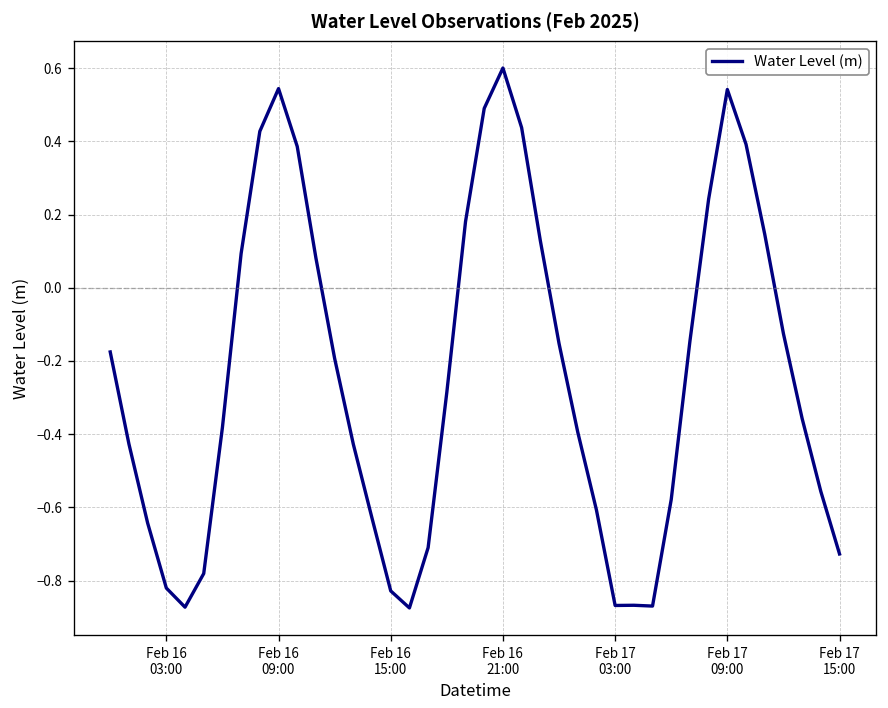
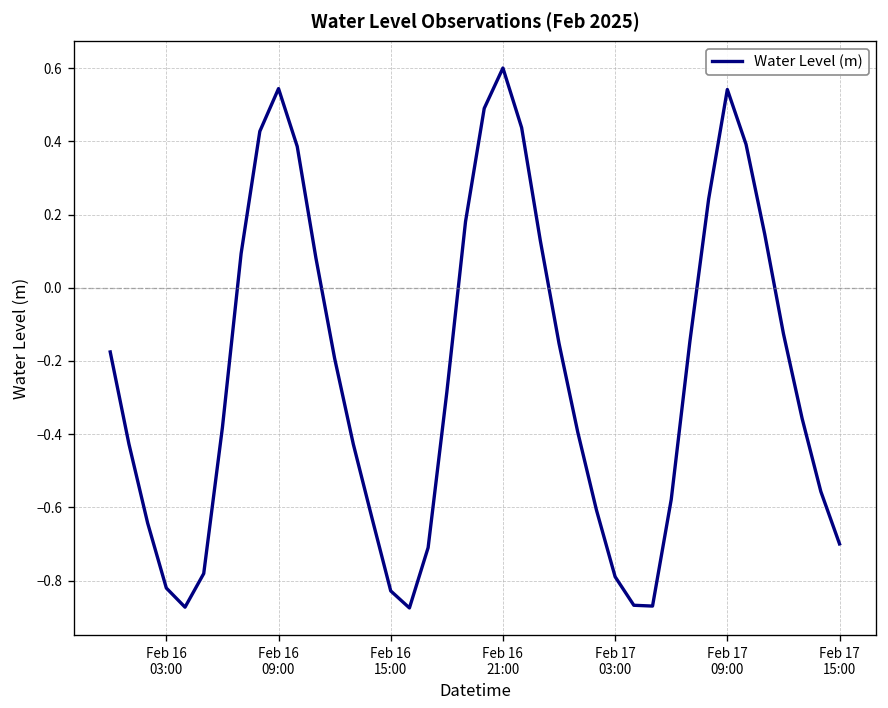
  {
    "Feb 16 03:00": -0.82,
    "Feb 16 09:00": 0.54,
    "Feb 16 15:00": -0.83,
    "Feb 16 21:00": 0.60,
-   "Feb 17 03:00": -0.87,
+   "Feb 17 03:00": -0.79,
    "Feb 17 09:00": 0.54,
-   "Feb 17 15:00": -0.73
+   "Feb 17 15:00": -0.70
  }
